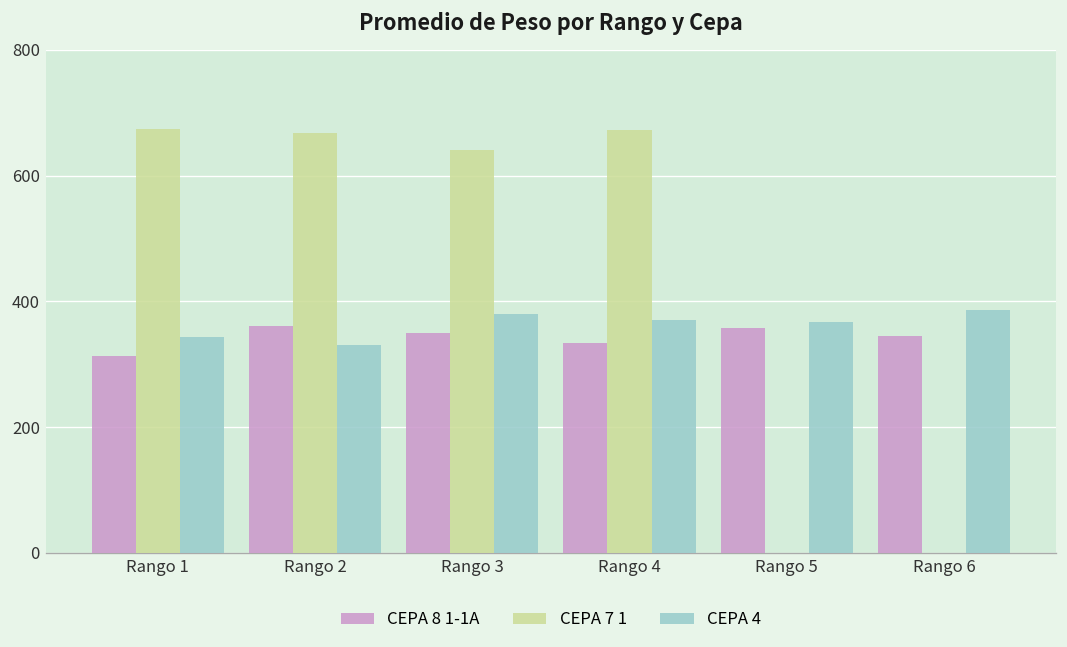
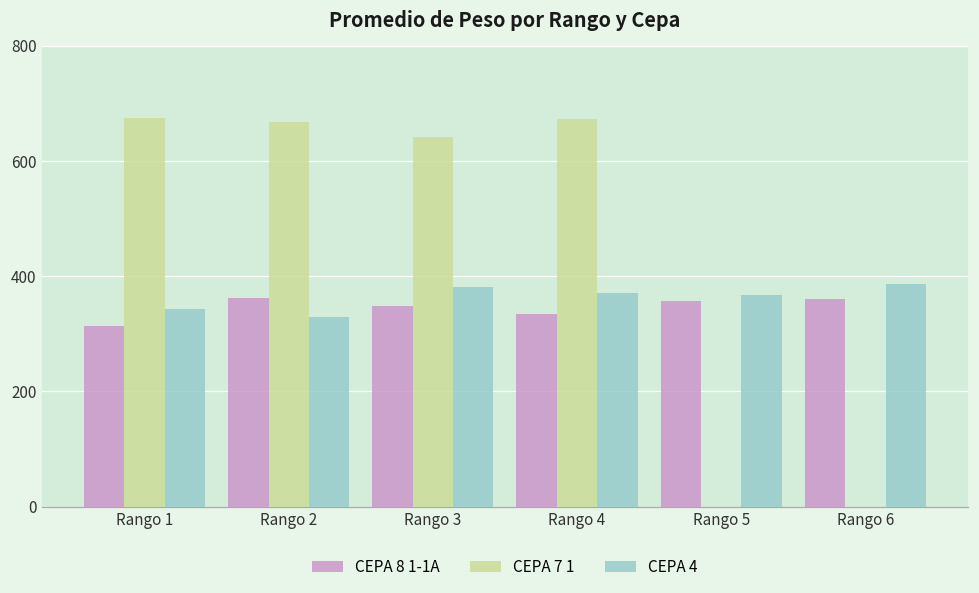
  {
    "CEPA 8 1-1A": {
      "Rango 1": 310,
      "Rango 2": 360,
      "Rango 3": 350,
      "Rango 4": 330,
      "Rango 5": 360,
-     "Rango 6": 340
+     "Rango 6": 360
    },
    "CEPA 7 1": {
      "Rango 1": 670,
      "Rango 2": 670,
      "Rango 3": 640,
      "Rango 4": 670
    },
    "CEPA 4": {
      "Rango 1": 340,
      "Rango 2": 330,
      "Rango 3": 380,
      "Rango 4": 370,
      "Rango 5": 370,
      "Rango 6": 390
    }
  }
